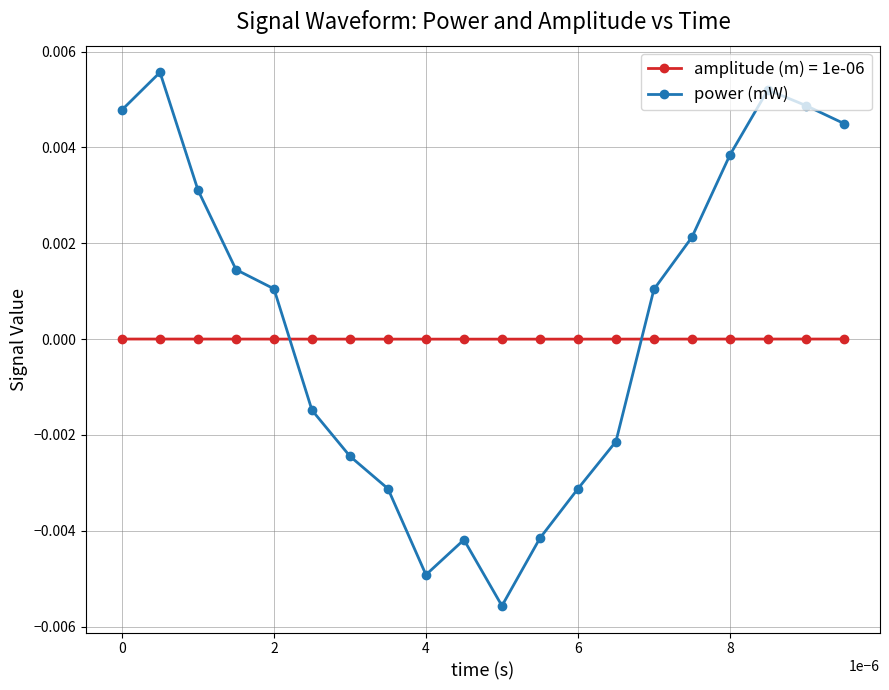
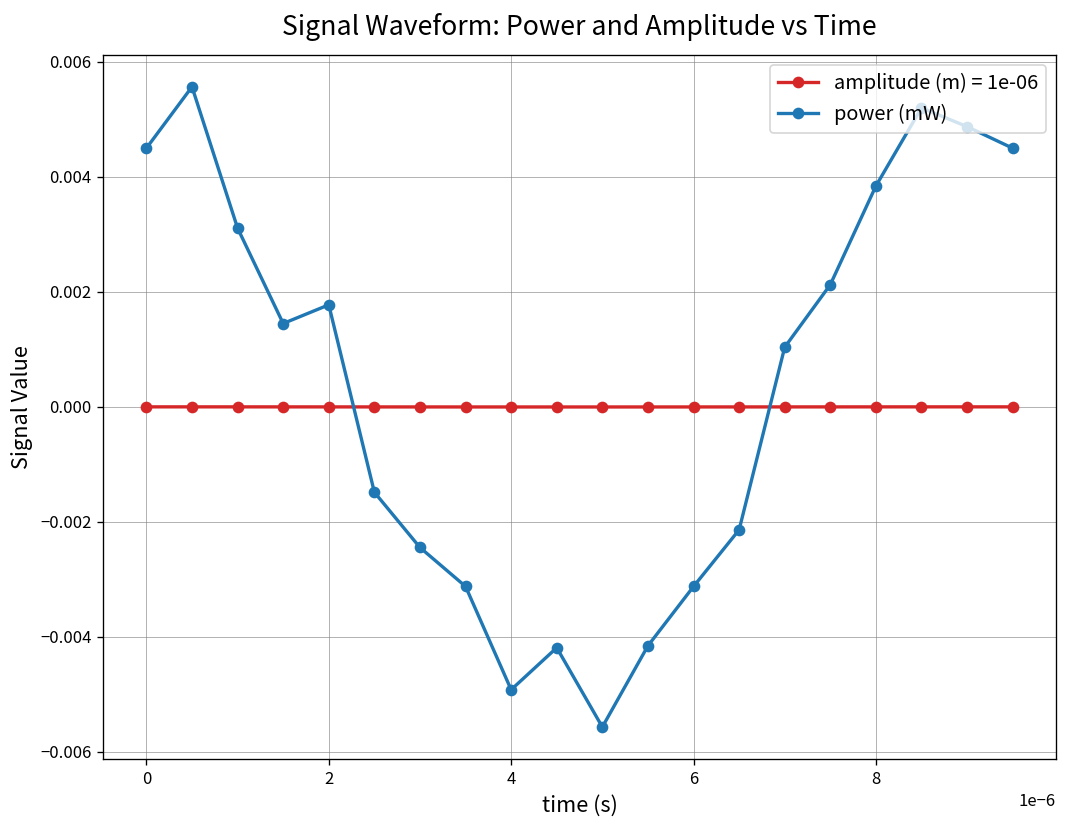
  {
    "amplitude (m) = 1e-06": {
      "0": 0.0000,
      "2": 0.0000,
      "4": 0.0000,
      "6": 0.0000,
      "8": 0.0000
    },
    "power (mW)": {
-     "0": 0.0048,
-     "2": 0.0010,
+     "0": 0.0045,
+     "2": 0.0018,
      "4": -0.0049,
      "6": -0.0031,
      "8": 0.0038
    }
  }
